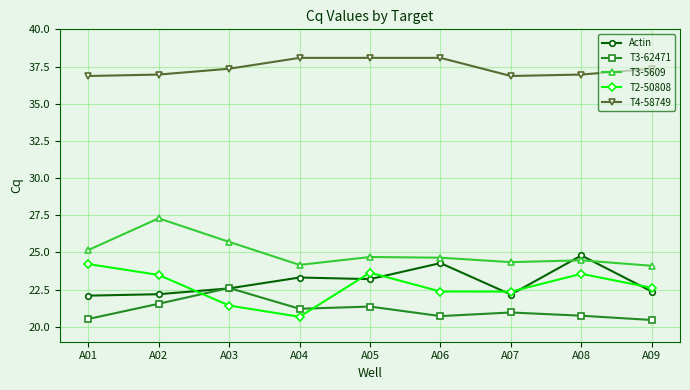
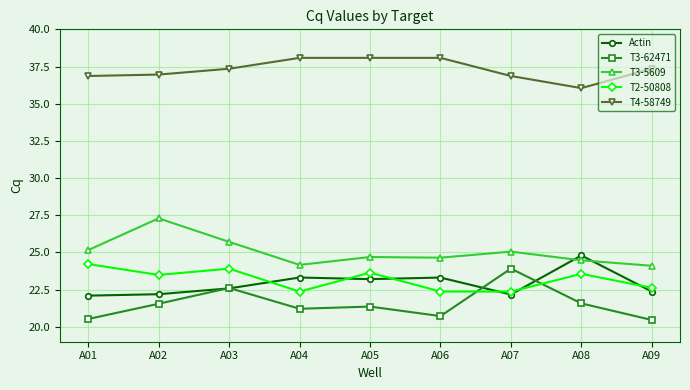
  {
    "Actin": {
      "A01": 22.1,
      "A02": 22.2,
      "A04": 23.3,
      "A05": 23.2,
-     "A06": 24.3,
+     "A06": 23.3,
      "A07": 22.2,
      "A08": 24.8,
      "A09": 22.4
    },
    "T3-62471": {
      "A01": 20.5,
      "A02": 21.6,
      "A04": 21.2,
      "A05": 21.4,
      "A06": 20.7,
-     "A07": 21.0,
-     "A08": 20.7,
+     "A07": 23.9,
+     "A08": 21.6,
      "A09": 20.5
    },
    "T3-5609": {
      "A01": 25.2,
      "A02": 27.3,
      "A03": 25.7,
      "A04": 24.2,
      "A05": 24.7,
      "A06": 24.6,
-     "A07": 24.3,
+     "A07": 25.1,
      "A08": 24.5,
      "A09": 24.1
    },
    "T2-50808": {
      "A01": 24.2,
      "A02": 23.5,
-     "A03": 21.4,
-     "A04": 20.7,
+     "A03": 23.9,
+     "A04": 22.4,
      "A05": 23.6,
      "A06": 22.4,
      "A07": 22.4,
      "A08": 23.6,
      "A09": 22.6
    },
    "T4-58749": {
      "A01": 36.9,
      "A02": 37.0,
      "A03": 37.4,
      "A04": 38.1,
      "A05": 38.1,
      "A06": 38.1,
      "A07": 36.9,
-     "A08": 37.0
+     "A08": 36.0
    }
  }
